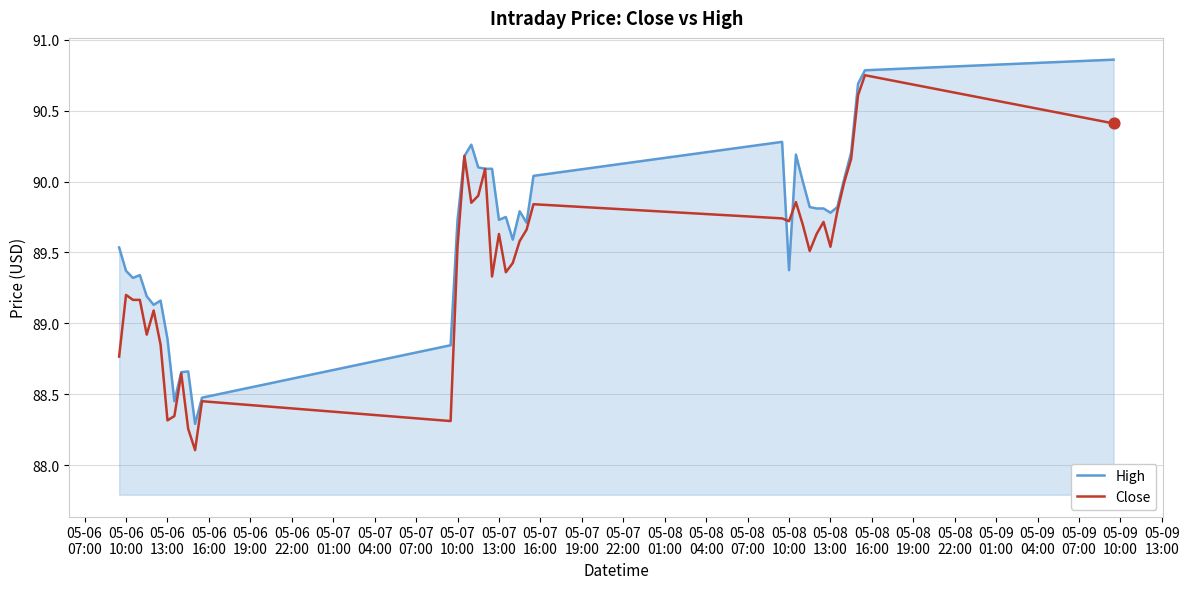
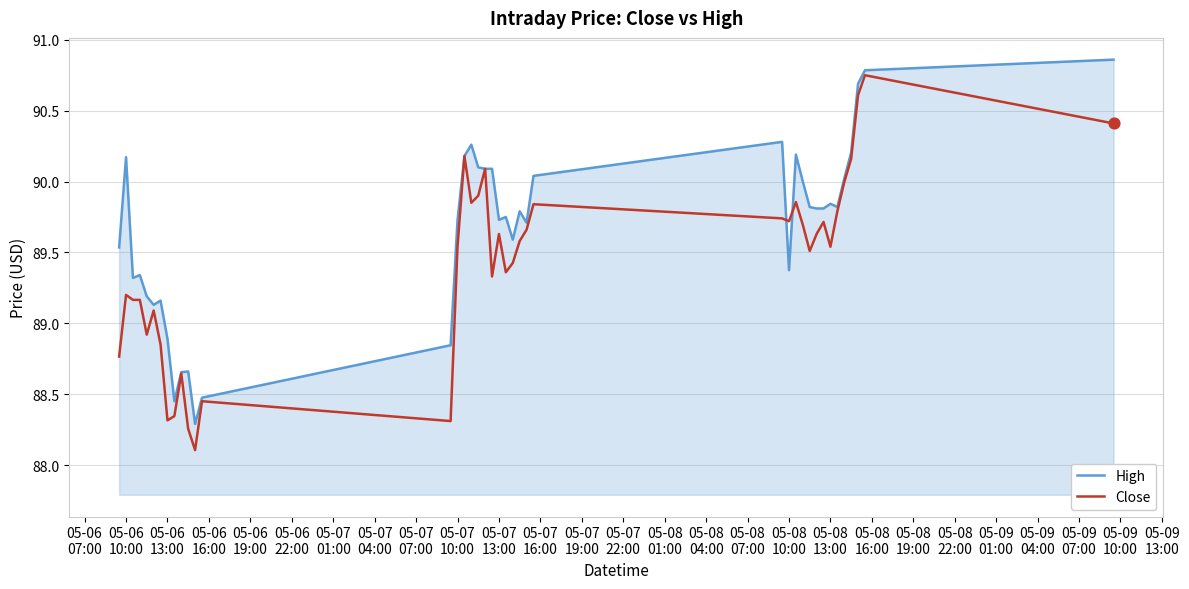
  {
    "High": {
-     "05-06 10:00": 89.37,
+     "05-06 10:00": 90.17,
      "05-06 13:00": 88.89,
      "05-07 10:00": 89.73,
      "05-07 13:00": 89.73,
      "05-08 10:00": 89.37,
-     "05-08 13:00": 89.78
+     "05-08 13:00": 89.84
    }
  }
